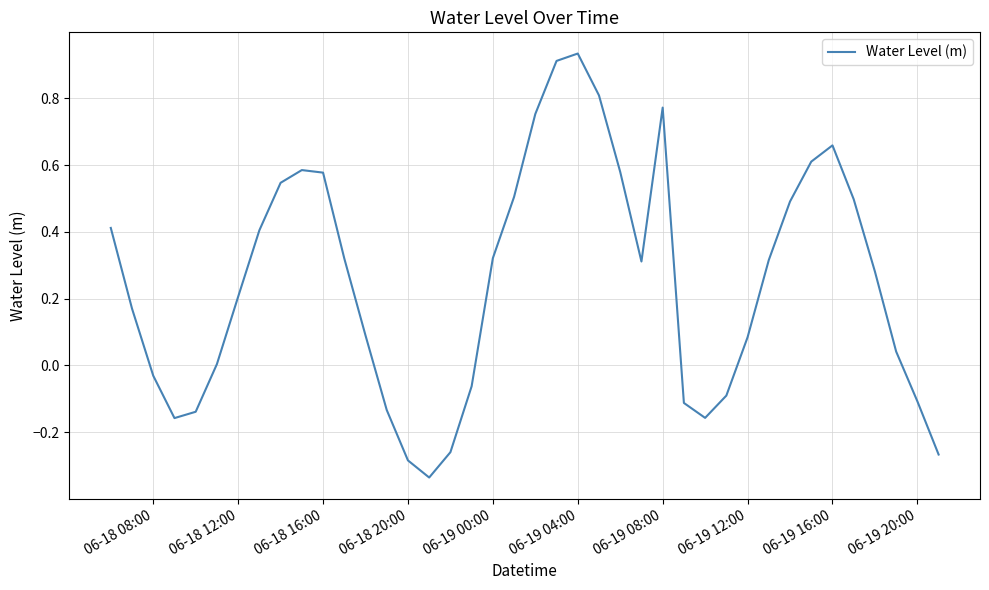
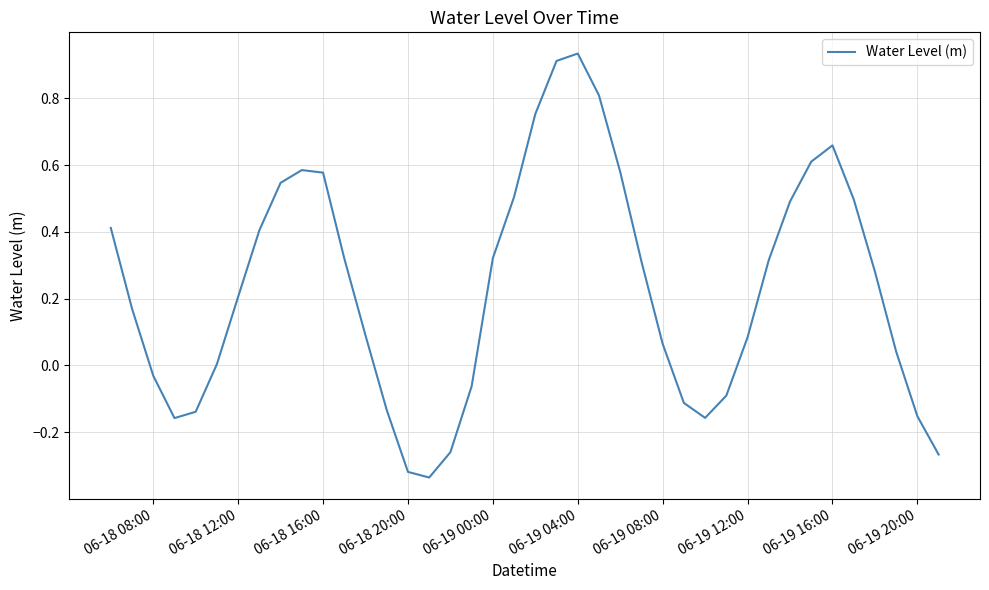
  {
    "06-18 08:00": -0.03,
    "06-18 12:00": 0.21,
    "06-18 16:00": 0.58,
-   "06-18 20:00": -0.29,
+   "06-18 20:00": -0.32,
    "06-19 00:00": 0.32,
    "06-19 04:00": 0.93,
-   "06-19 08:00": 0.77,
+   "06-19 08:00": 0.06,
    "06-19 12:00": 0.08,
    "06-19 16:00": 0.66,
-   "06-19 20:00": -0.11
+   "06-19 20:00": -0.15
  }
